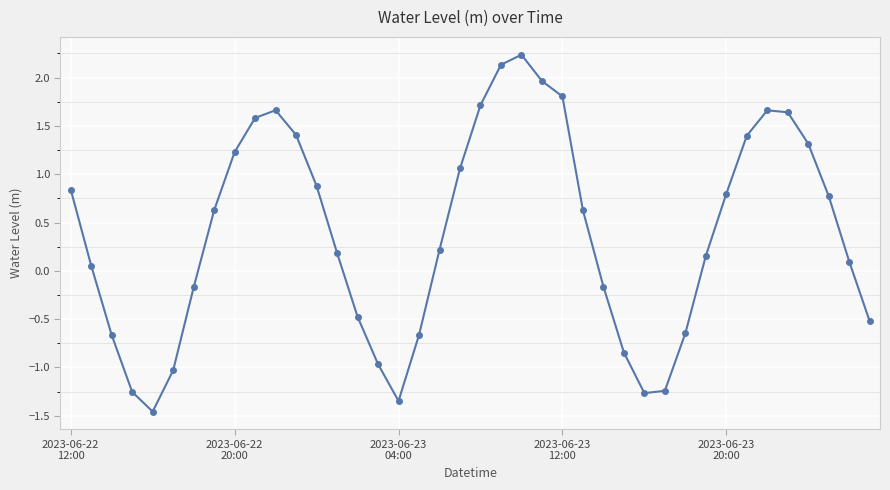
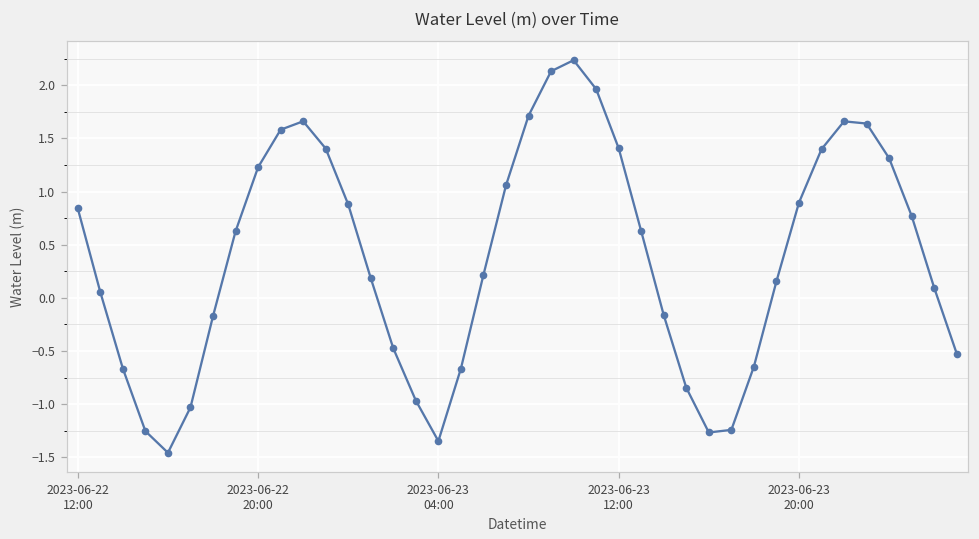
  {
    "2023-06-22 12:00": 0.8,
    "2023-06-22 20:00": 1.2,
    "2023-06-23 04:00": -1.3,
-   "2023-06-23 12:00": 1.8,
-   "2023-06-23 20:00": 0.8
+   "2023-06-23 12:00": 1.4,
+   "2023-06-23 20:00": 0.9
  }
